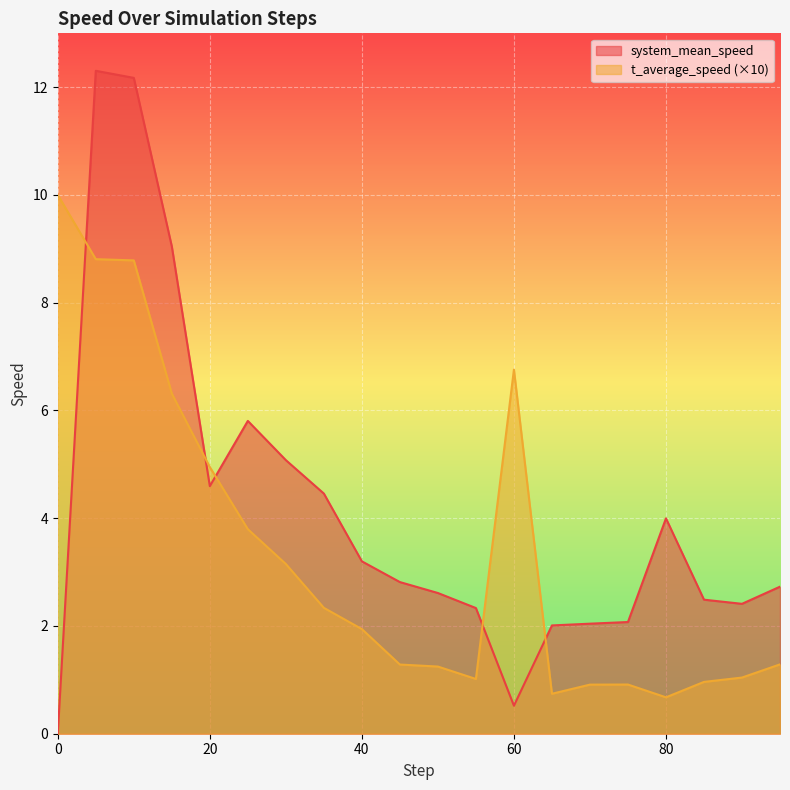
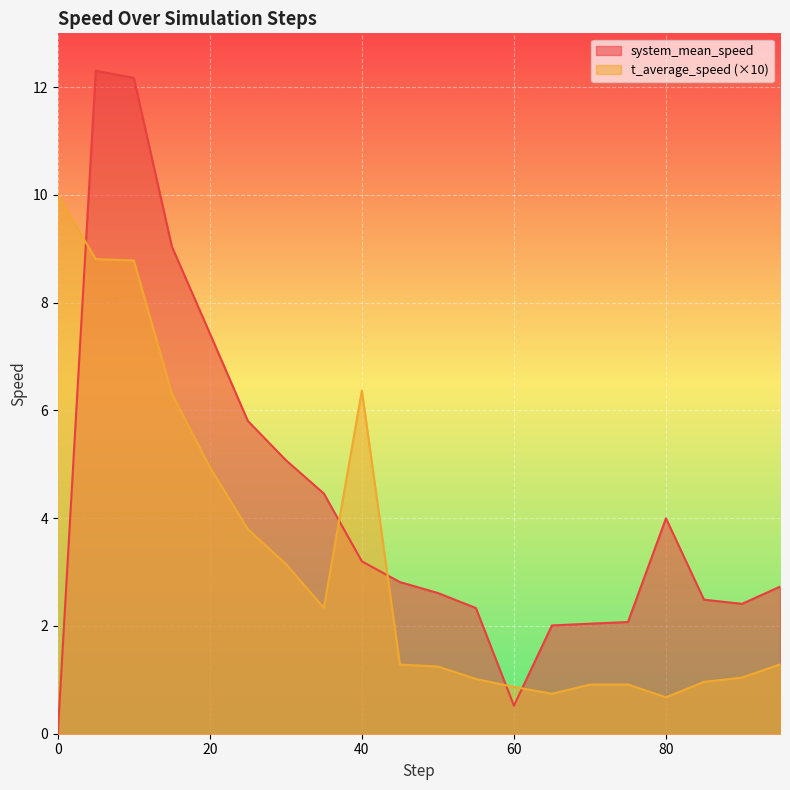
  {
    "system_mean_speed": {
      "0": 0.0,
-     "20": 4.6,
+     "20": 7.4,
      "40": 3.2,
      "60": 0.5,
      "80": 4.0
    },
    "t_average_speed (×10)": {
      "0": 10.0,
      "20": 4.9,
-     "40": 1.9,
-     "60": 6.8,
+     "40": 6.4,
+     "60": 0.9,
      "80": 0.7
    }
  }
